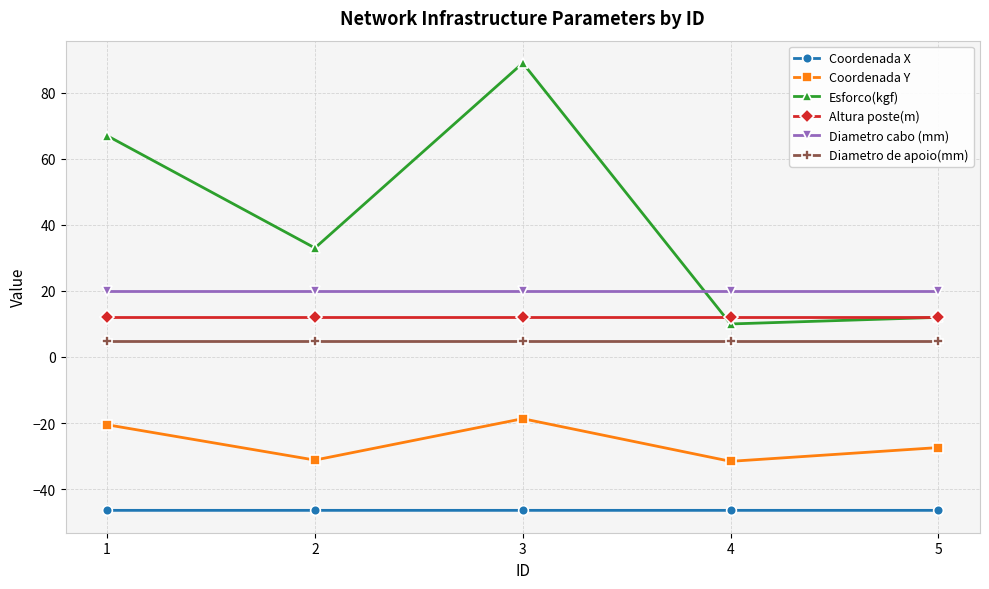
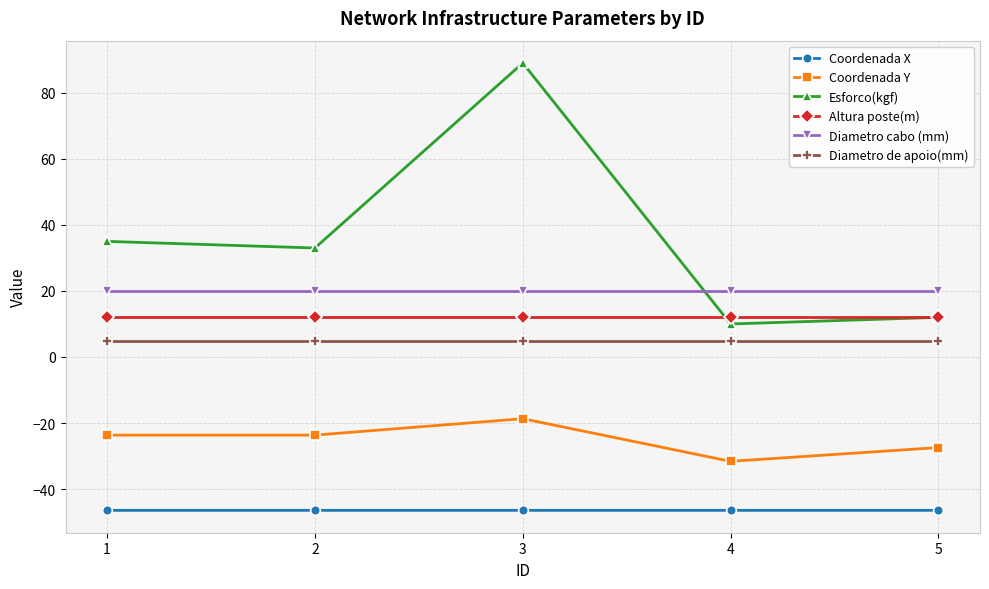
  {
    "Coordenada X": {
      "1": -46,
      "2": -46,
      "3": -46,
      "4": -46,
      "5": -46
    },
    "Coordenada Y": {
-     "1": -21,
-     "2": -31,
+     "1": -24,
+     "2": -24,
      "3": -19,
      "4": -32,
      "5": -27
    },
    "Esforco(kgf)": {
-     "1": 67,
+     "1": 35,
      "2": 33,
      "3": 89,
      "4": 10
    },
    "Altura poste(m)": {
      "1": 12,
      "2": 12,
      "3": 12,
      "4": 12
    },
    "Diametro cabo (mm)": {
      "1": 20,
      "2": 20,
      "3": 20,
      "4": 20,
      "5": 20
    },
    "Diametro de apoio(mm)": {
      "1": 5,
      "2": 5,
      "3": 5,
      "4": 5,
      "5": 5
    }
  }
